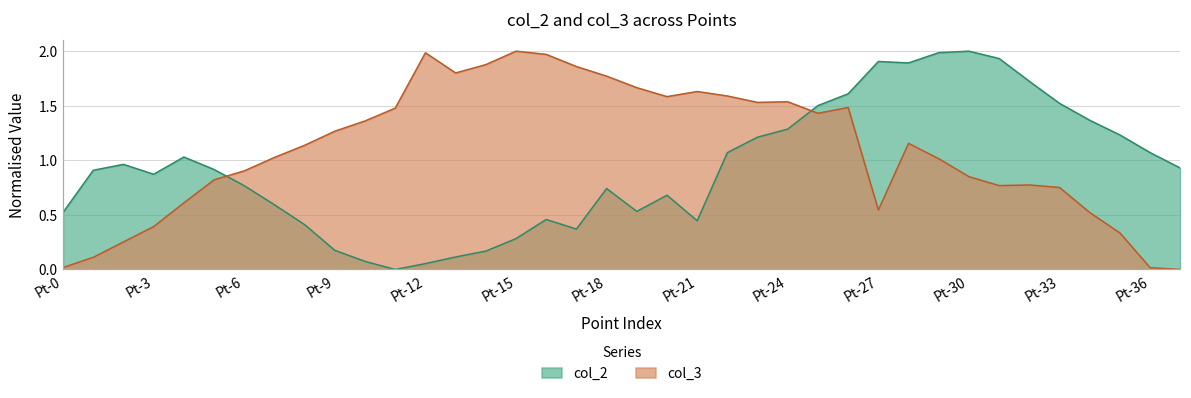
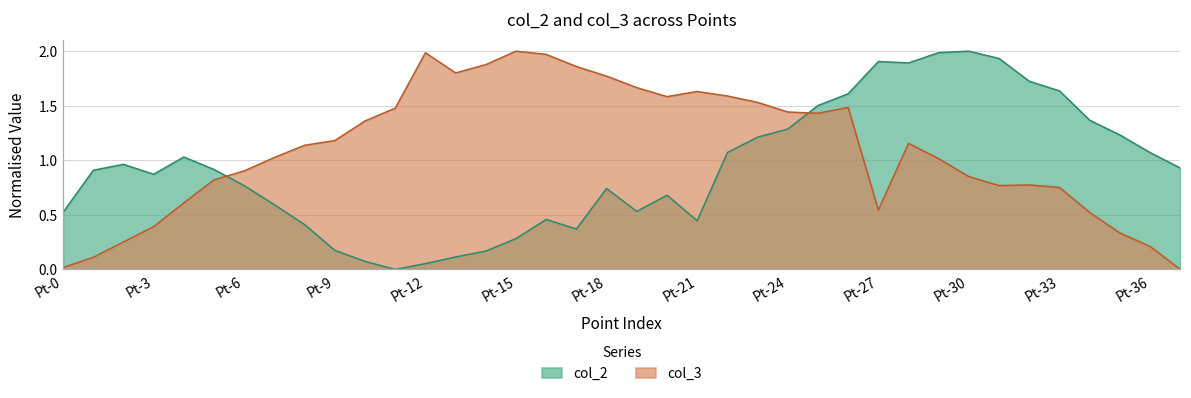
  {
    "col_2": {
      "Pt-0": 0.5,
      "Pt-3": 0.9,
      "Pt-6": 0.8,
      "Pt-9": 0.2,
      "Pt-12": 0.1,
      "Pt-15": 0.3,
      "Pt-18": 0.7,
      "Pt-21": 0.4,
      "Pt-24": 1.3,
      "Pt-27": 1.9,
      "Pt-30": 2.0,
-     "Pt-33": 1.5,
+     "Pt-33": 1.6,
      "Pt-36": 1.1
    },
    "col_3": {
      "Pt-0": 0.0,
      "Pt-3": 0.4,
      "Pt-6": 0.9,
-     "Pt-9": 1.3,
+     "Pt-9": 1.2,
      "Pt-12": 2.0,
      "Pt-15": 2.0,
      "Pt-18": 1.8,
      "Pt-21": 1.6,
-     "Pt-24": 1.5,
+     "Pt-24": 1.4,
      "Pt-27": 0.5,
      "Pt-30": 0.9,
      "Pt-33": 0.8,
-     "Pt-36": 0.0
+     "Pt-36": 0.2
    }
  }
